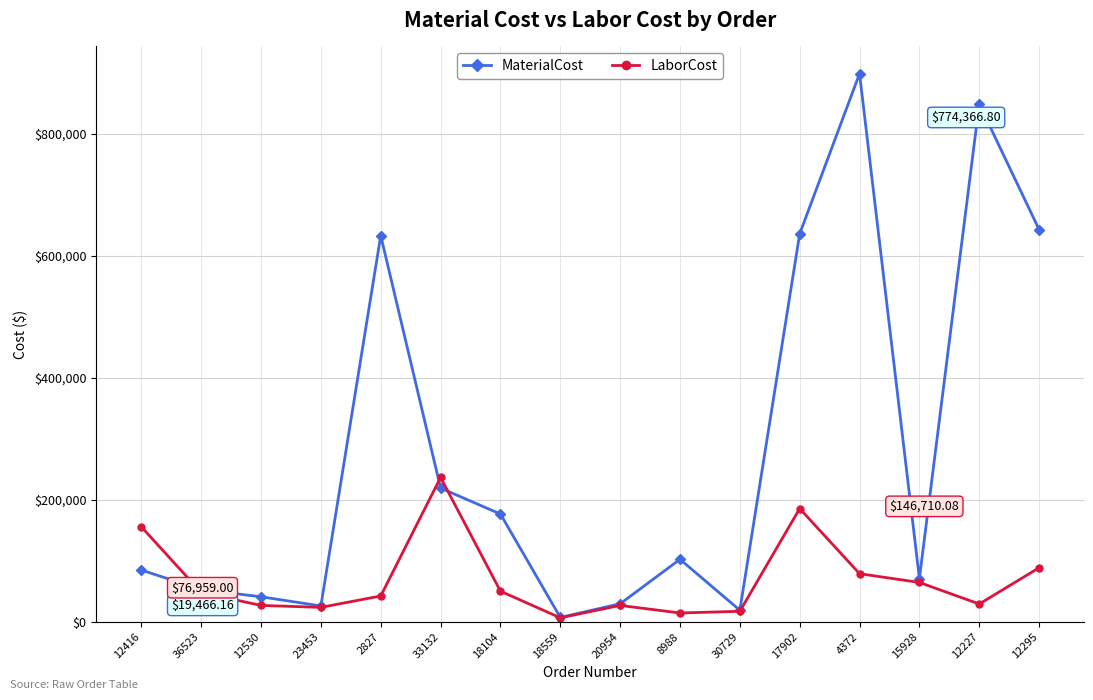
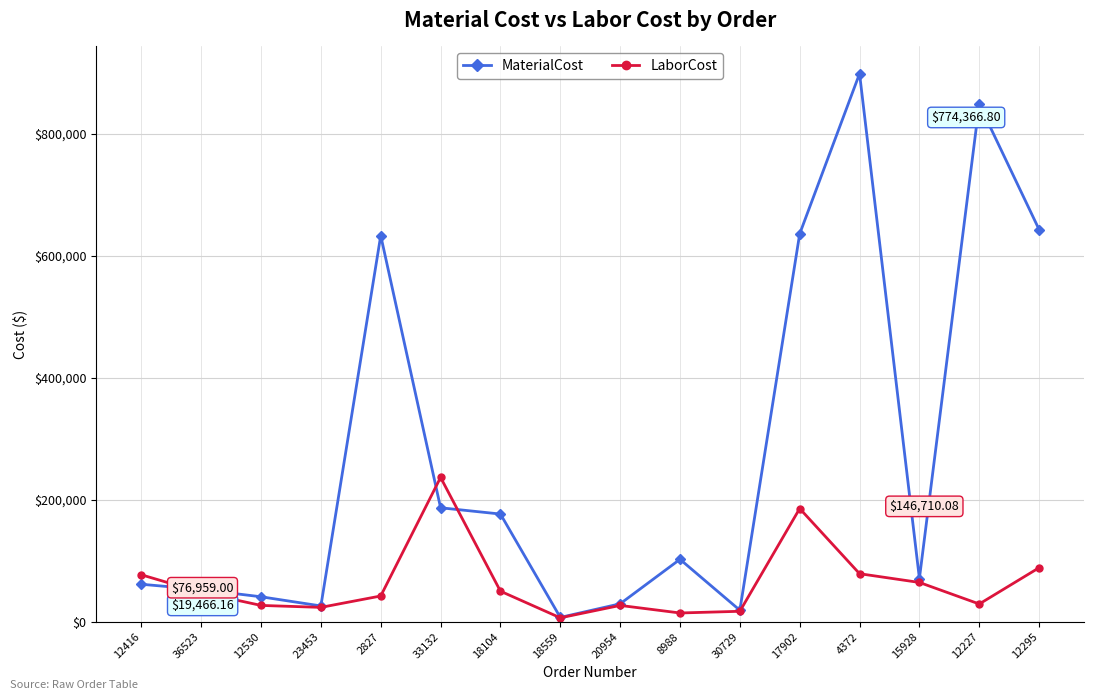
  {
    "MaterialCost": {
-     "12416": "$80,000",
+     "12416": "$60,000",
      "12530": "$40,000",
      "2827": "$630,000",
-     "33132": "$220,000",
+     "33132": "$190,000",
      "18104": "$180,000",
      "8988": "$100,000",
      "17902": "$640,000",
      "4372": "$900,000",
      "15928": "$70,000",
      "12295": "$640,000"
    },
    "LaborCost": {
-     "12416": "$160,000",
+     "12416": "$80,000",
      "12530": "$30,000",
      "2827": "$40,000",
      "33132": "$240,000",
      "18104": "$50,000",
      "8988": "$10,000",
      "17902": "$190,000",
      "4372": "$80,000",
      "15928": "$60,000",
      "12227": "$30,000",
      "12295": "$90,000"
    }
  }
